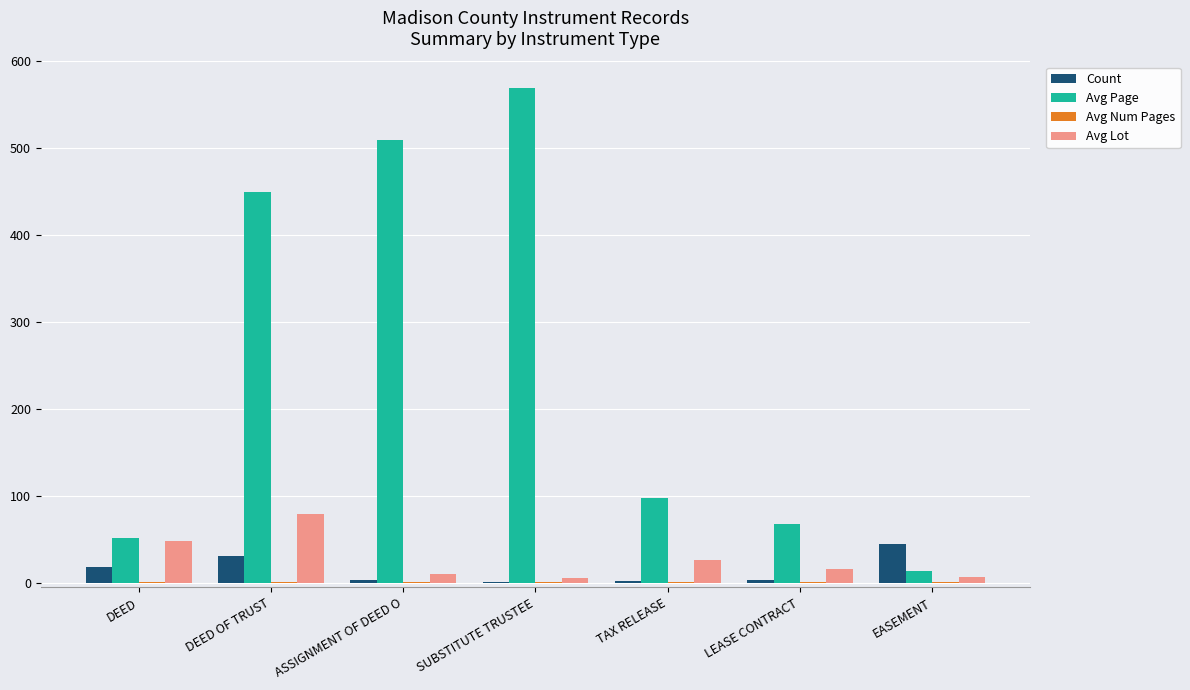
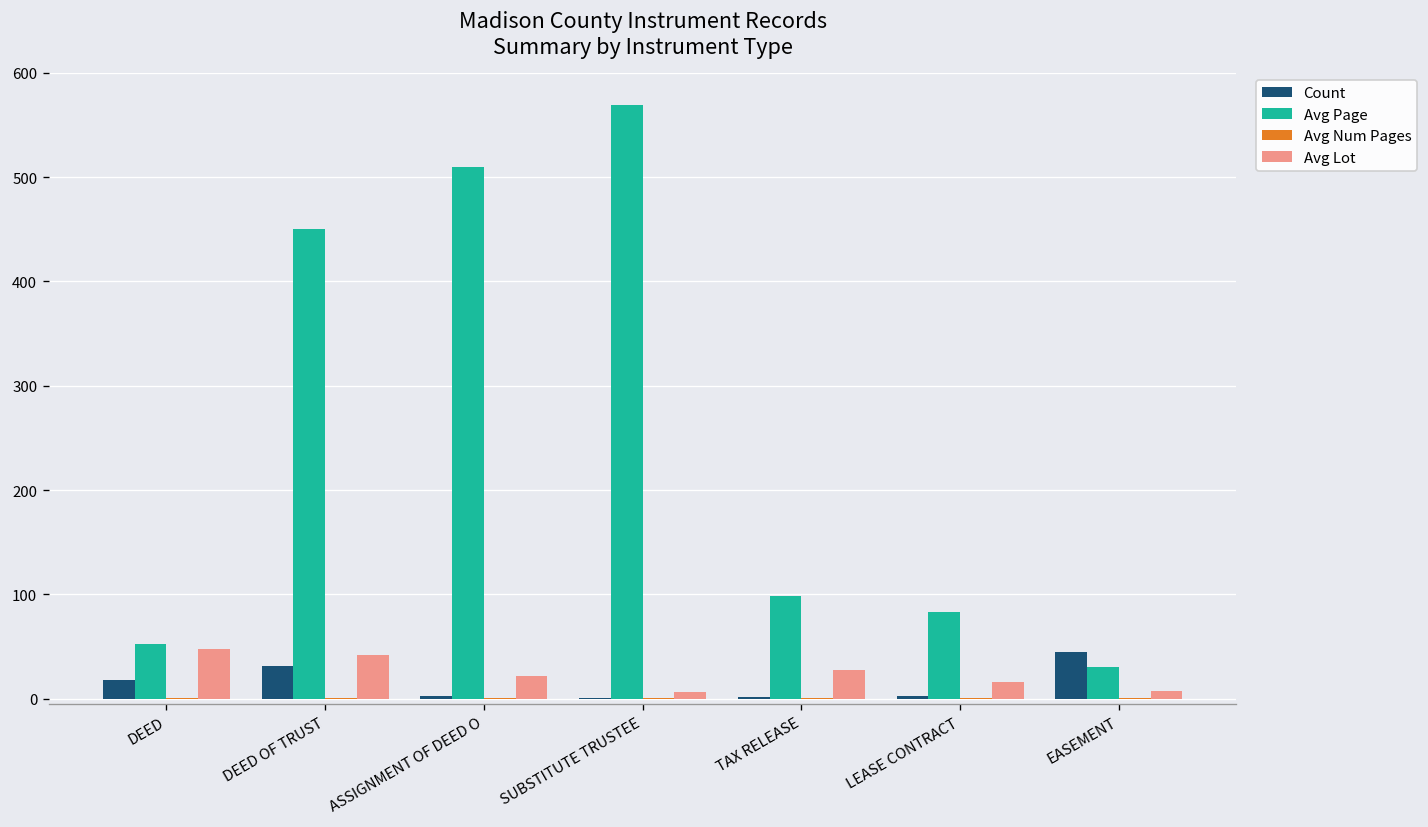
  {
    "Count": {
      "DEED": 20,
      "DEED OF TRUST": 30,
      "ASSIGNMENT OF DEED O": 0,
      "LEASE CONTRACT": 0,
      "EASEMENT": 50
    },
    "Avg Page": {
      "DEED": 50,
      "DEED OF TRUST": 450,
      "ASSIGNMENT OF DEED O": 510,
      "SUBSTITUTE TRUSTEE": 570,
      "TAX RELEASE": 100,
-     "LEASE CONTRACT": 70,
-     "EASEMENT": 10
+     "LEASE CONTRACT": 80,
+     "EASEMENT": 30
    },
    "Avg Lot": {
      "DEED": 50,
-     "DEED OF TRUST": 80,
-     "ASSIGNMENT OF DEED O": 10,
+     "DEED OF TRUST": 40,
+     "ASSIGNMENT OF DEED O": 20,
      "SUBSTITUTE TRUSTEE": 10,
      "TAX RELEASE": 30,
      "LEASE CONTRACT": 20,
      "EASEMENT": 10
    }
  }
